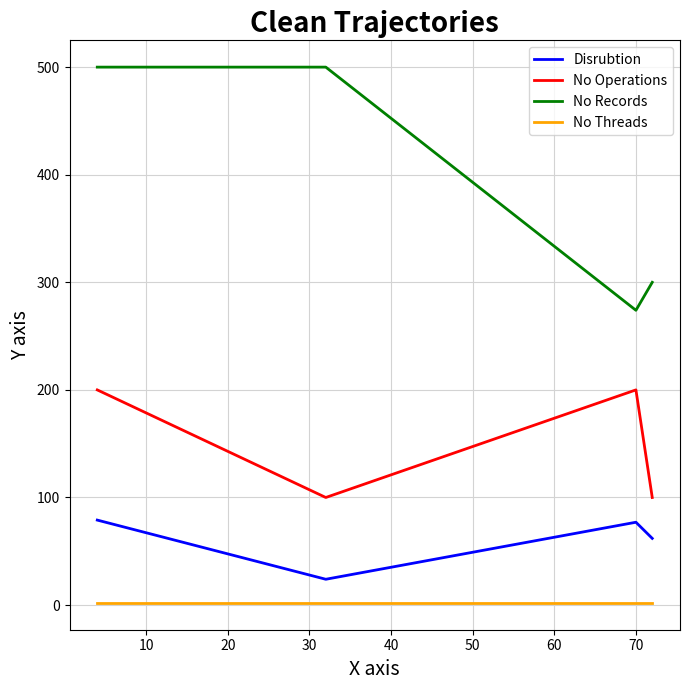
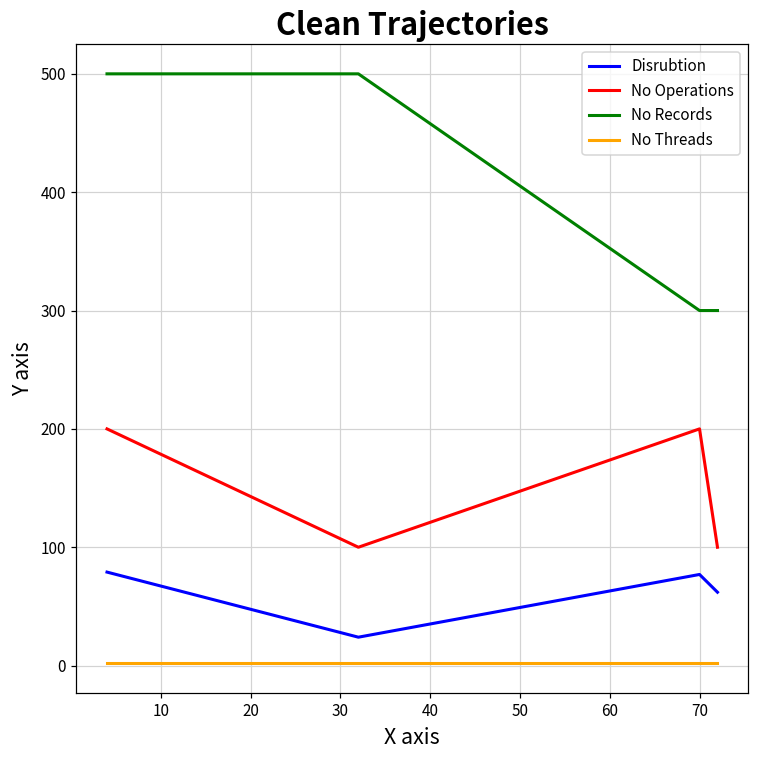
  {
    "Disrubtion": {
      "70": 77
    },
    "No Operations": {
      "70": 200
    },
    "No Records": {
-     "70": 274
+     "70": 300
    },
    "No Threads": {
      "70": 2
    }
  }
